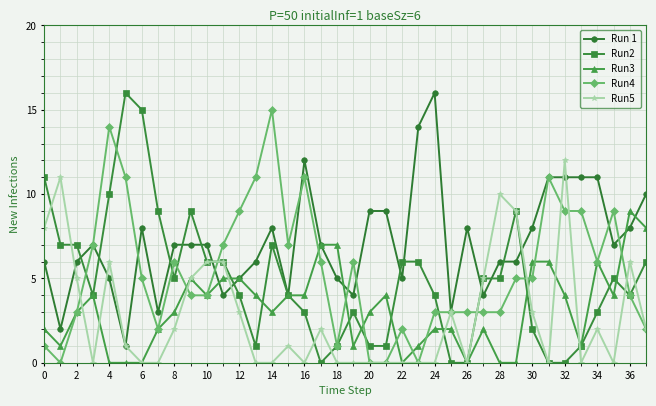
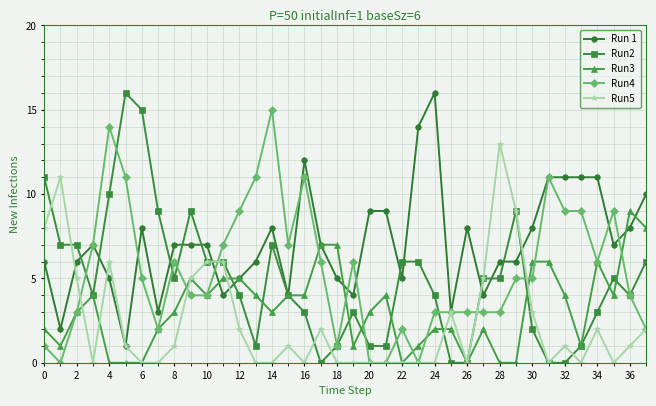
  {
    "Run5": {
      "0": 8,
      "2": 5,
      "4": 6,
-     "8": 2,
-     "12": 3,
+     "8": 1,
+     "12": 2,
      "14": 0,
      "16": 0,
      "18": 0,
      "24": 0,
-     "28": 10,
+     "28": 13,
      "30": 3,
-     "32": 12,
+     "32": 1,
      "34": 2,
-     "36": 6
+     "36": 1
    }
  }
